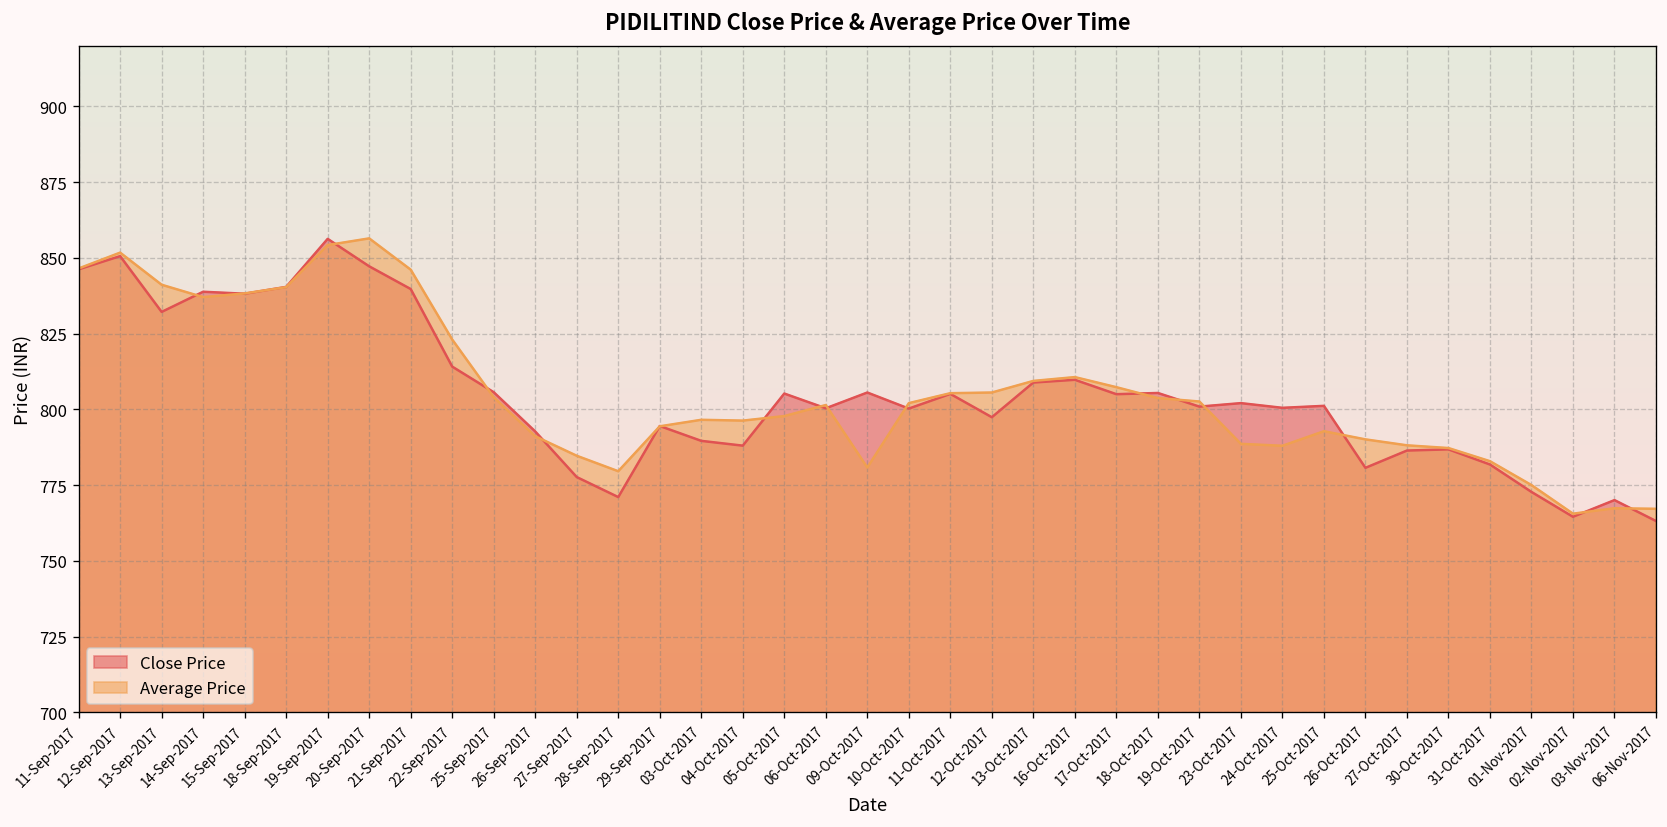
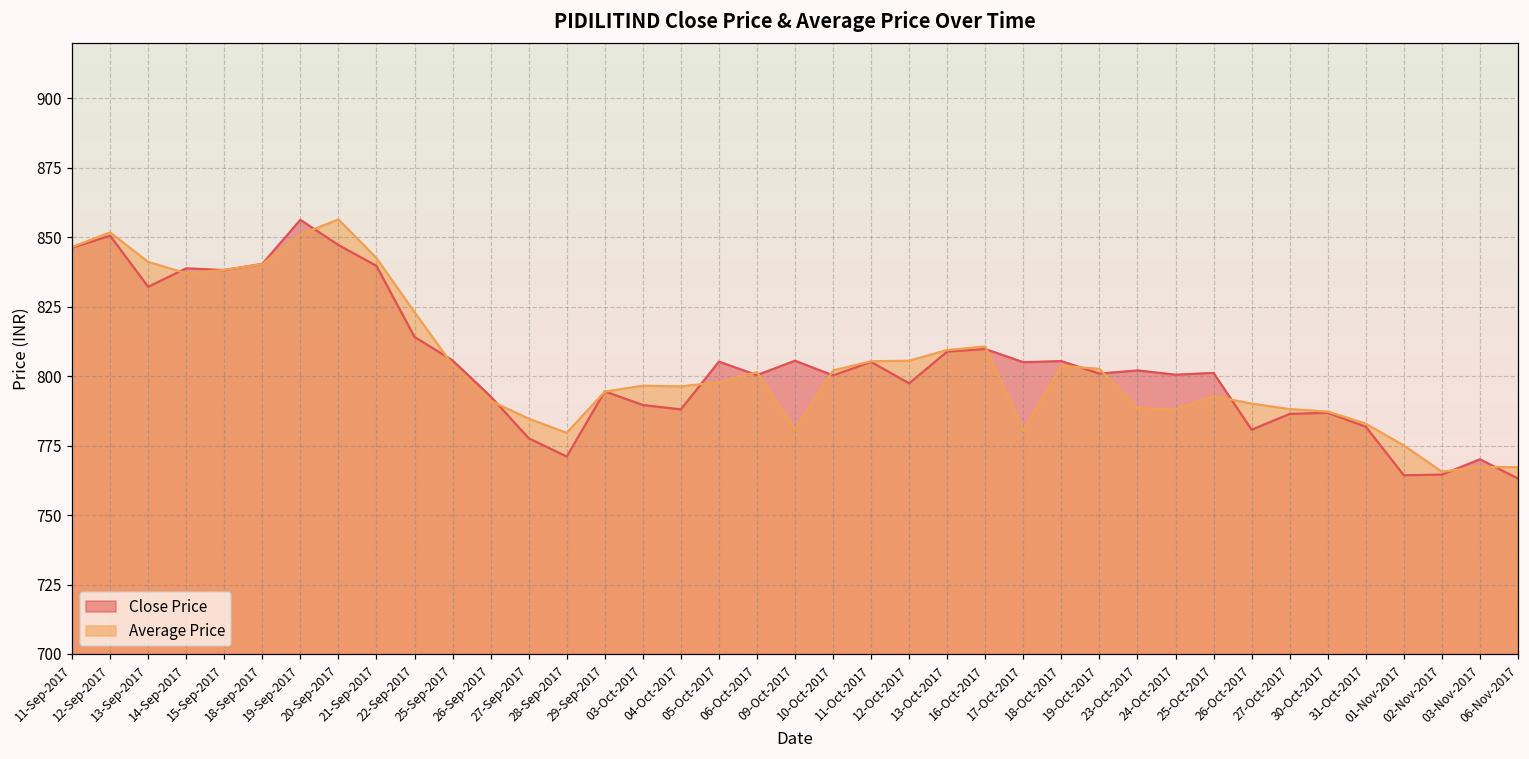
  {
    "Close Price": {
      "12-Sep-2017": 851,
      "13-Sep-2017": 832,
      "14-Sep-2017": 839,
      "19-Sep-2017": 856,
      "20-Sep-2017": 847,
      "21-Sep-2017": 840,
      "22-Sep-2017": 814,
      "25-Sep-2017": 806,
      "26-Sep-2017": 793,
      "27-Sep-2017": 778,
      "28-Sep-2017": 771,
      "03-Oct-2017": 790,
      "04-Oct-2017": 788,
      "05-Oct-2017": 805,
      "06-Oct-2017": 800,
      "09-Oct-2017": 806,
      "10-Oct-2017": 800,
      "12-Oct-2017": 797,
      "17-Oct-2017": 805,
      "18-Oct-2017": 805,
      "19-Oct-2017": 801,
      "23-Oct-2017": 802,
      "24-Oct-2017": 801,
      "25-Oct-2017": 801,
      "26-Oct-2017": 781,
      "27-Oct-2017": 786,
      "31-Oct-2017": 782,
-     "01-Nov-2017": 773,
+     "01-Nov-2017": 764,
      "02-Nov-2017": 765,
      "03-Nov-2017": 770,
      "06-Nov-2017": 763
    },
    "Average Price": {
      "12-Sep-2017": 852,
      "13-Sep-2017": 841,
      "14-Sep-2017": 837,
-     "19-Sep-2017": 854,
+     "19-Sep-2017": 851,
      "20-Sep-2017": 856,
-     "21-Sep-2017": 846,
+     "21-Sep-2017": 842,
      "22-Sep-2017": 823,
      "25-Sep-2017": 804,
      "26-Sep-2017": 791,
      "27-Sep-2017": 785,
      "28-Sep-2017": 780,
      "03-Oct-2017": 797,
      "04-Oct-2017": 796,
      "05-Oct-2017": 798,
      "06-Oct-2017": 801,
      "09-Oct-2017": 781,
      "10-Oct-2017": 802,
      "12-Oct-2017": 806,
-     "17-Oct-2017": 807,
+     "17-Oct-2017": 780,
      "18-Oct-2017": 804,
      "19-Oct-2017": 803,
      "23-Oct-2017": 789,
      "24-Oct-2017": 788,
      "25-Oct-2017": 793,
      "26-Oct-2017": 790,
      "27-Oct-2017": 788,
      "31-Oct-2017": 783,
      "01-Nov-2017": 775,
      "02-Nov-2017": 766,
      "03-Nov-2017": 767,
      "06-Nov-2017": 767
    }
  }
